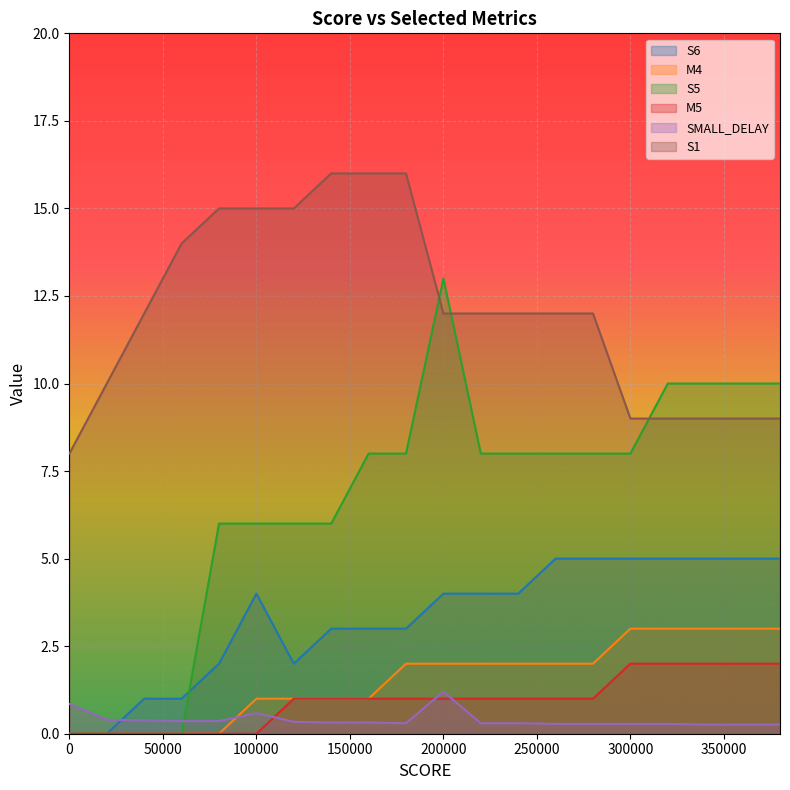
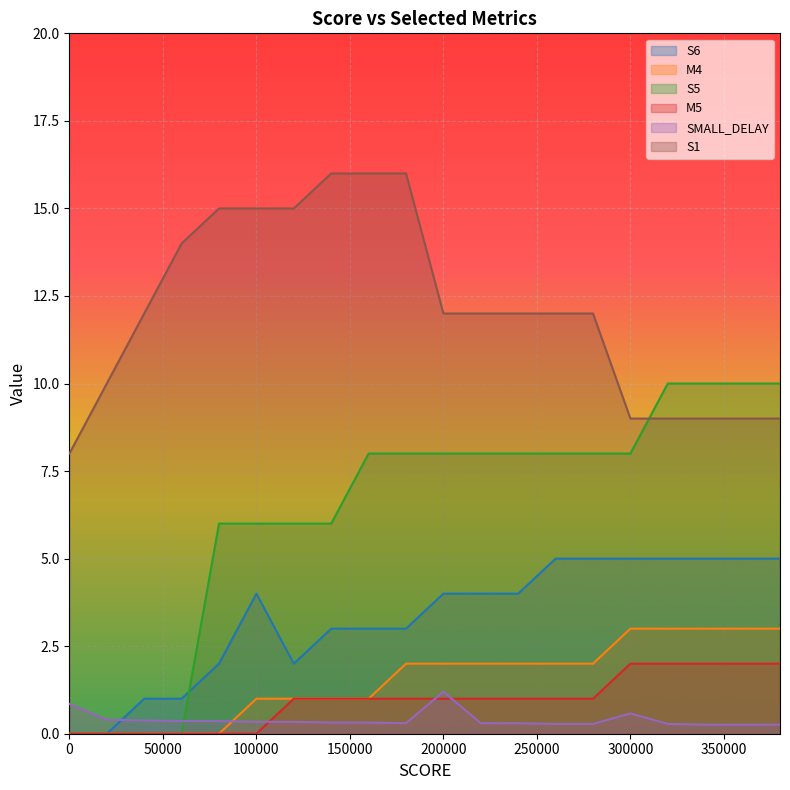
  {
    "S6": {
      "100000": 4.0,
      "200000": 4.0,
      "300000": 5.0
    },
    "S5": {
      "100000": 6,
-     "200000": 13,
+     "200000": 8,
      "300000": 8
    },
    "SMALL_DELAY": {
      "0": 0.9,
-     "100000": 0.6,
+     "100000": 0.3,
      "200000": 1.2,
-     "300000": 0.3
+     "300000": 0.6
    }
  }
